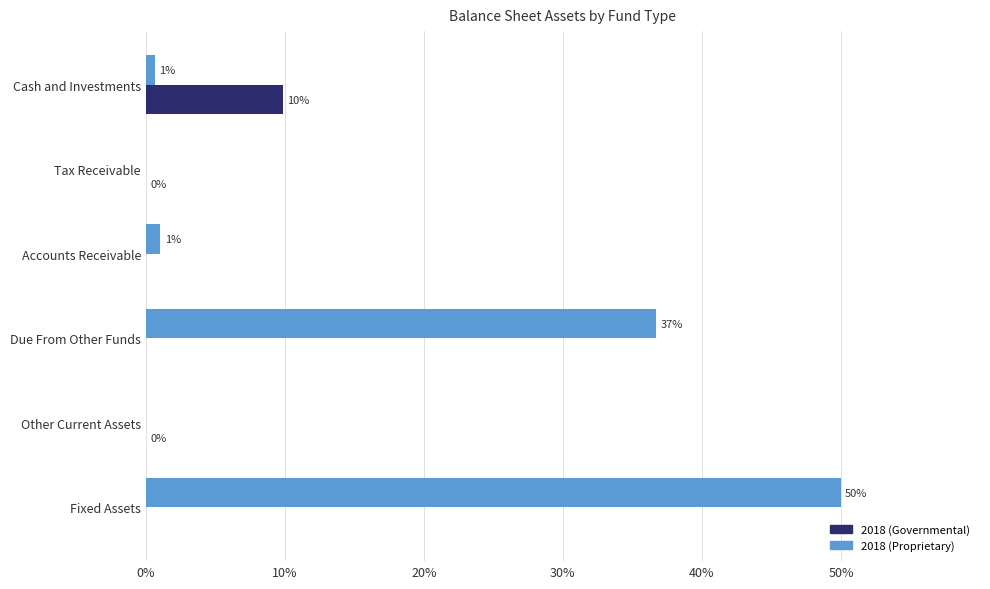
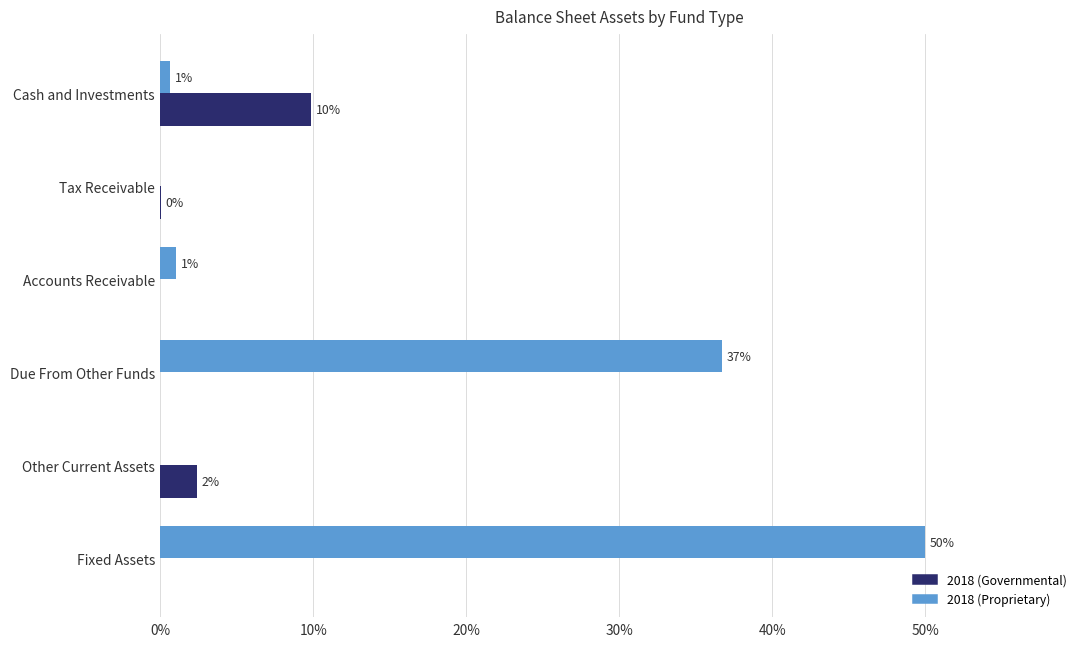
  {
    "2018 (Governmental)": {
      "Cash and Investments": "10%",
      "Tax Receivable": "0%",
-     "Other Current Assets": "0%"
+     "Other Current Assets": "2%"
    },
    "2018 (Proprietary)": {
      "Cash and Investments": "1%",
      "Accounts Receivable": "1%",
      "Due From Other Funds": "37%",
      "Fixed Assets": "50%"
    }
  }
